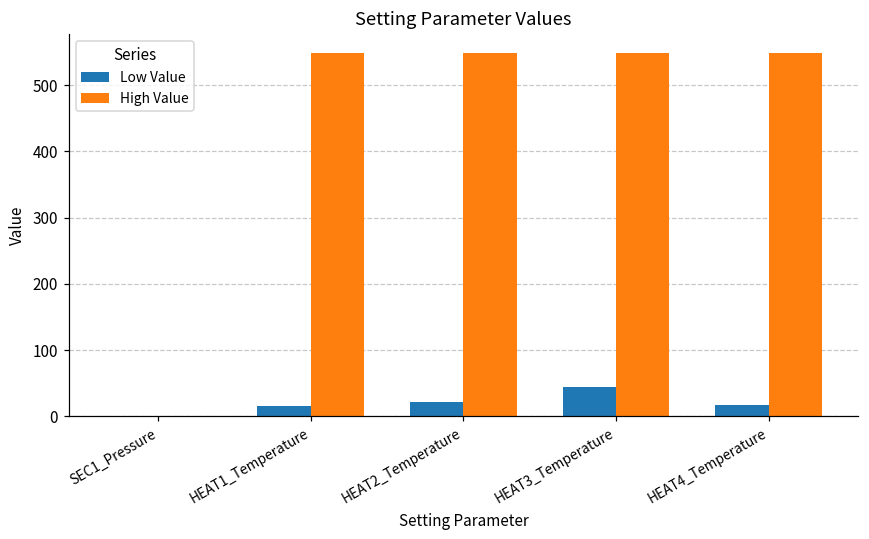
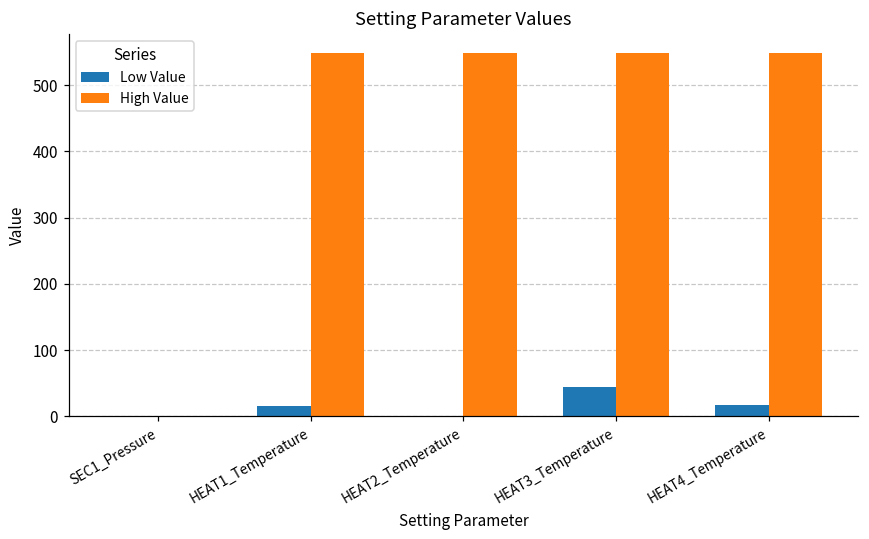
  {
    "Low Value": {
      "SEC1_Pressure": 0,
      "HEAT1_Temperature": 20,
-     "HEAT2_Temperature": 20,
+     "HEAT2_Temperature": 0,
      "HEAT3_Temperature": 40,
      "HEAT4_Temperature": 20
    },
    "High Value": {
      "SEC1_Pressure": 0,
      "HEAT1_Temperature": 550,
      "HEAT2_Temperature": 550,
      "HEAT3_Temperature": 550,
      "HEAT4_Temperature": 550
    }
  }
